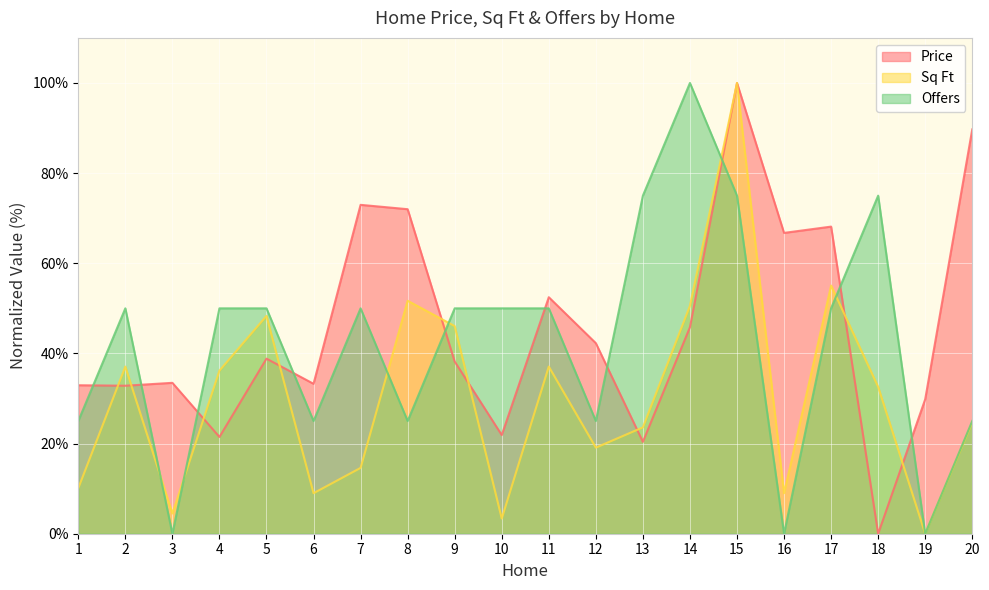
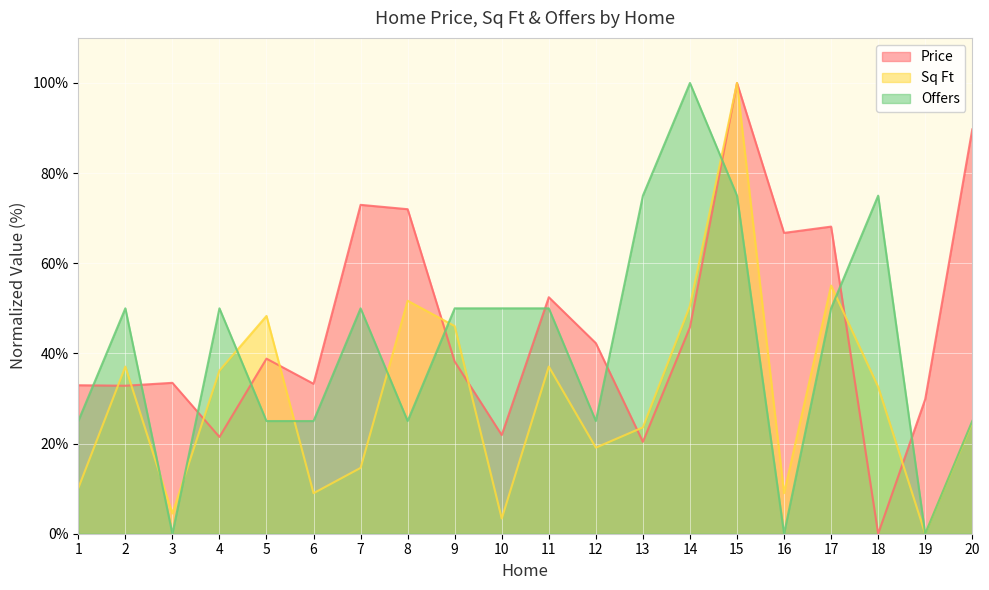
  {
    "Price": {
      "1": "33%",
      "2": "33%",
      "3": "33%",
      "4": "21%",
      "5": "39%",
      "6": "33%",
      "7": "73%",
      "8": "72%",
      "9": "38%",
      "10": "22%",
      "11": "52%",
      "12": "42%",
      "13": "20%",
      "14": "46%",
      "16": "67%",
      "17": "68%",
      "18": "0%",
      "19": "30%",
      "20": "90%"
    },
    "Sq Ft": {
      "1": "10%",
      "2": "37%",
      "3": "4%",
      "4": "36%",
      "5": "48%",
      "6": "9%",
      "7": "15%",
      "8": "52%",
      "9": "46%",
      "10": "3%",
      "11": "37%",
      "12": "19%",
      "13": "24%",
      "14": "51%",
      "16": "9%",
      "17": "55%",
      "18": "33%"
    },
    "Offers": {
      "1": "25%",
      "2": "50%",
      "3": "0%",
      "4": "50%",
-     "5": "50%",
+     "5": "25%",
      "6": "25%",
      "7": "50%",
      "8": "25%",
      "9": "50%",
      "10": "50%",
      "11": "50%",
      "12": "25%",
      "13": "75%",
      "14": "100%",
      "15": "75%",
      "16": "0%",
      "17": "50%",
      "18": "75%"
    }
  }
